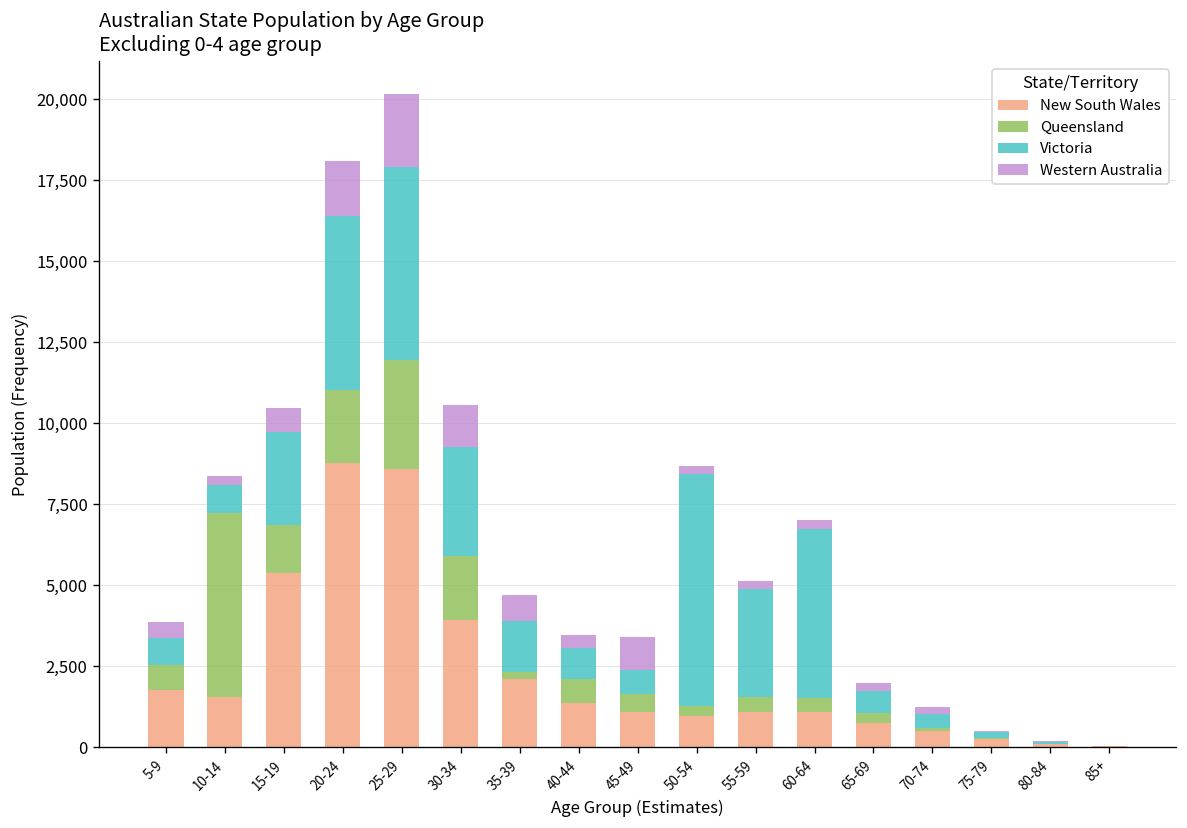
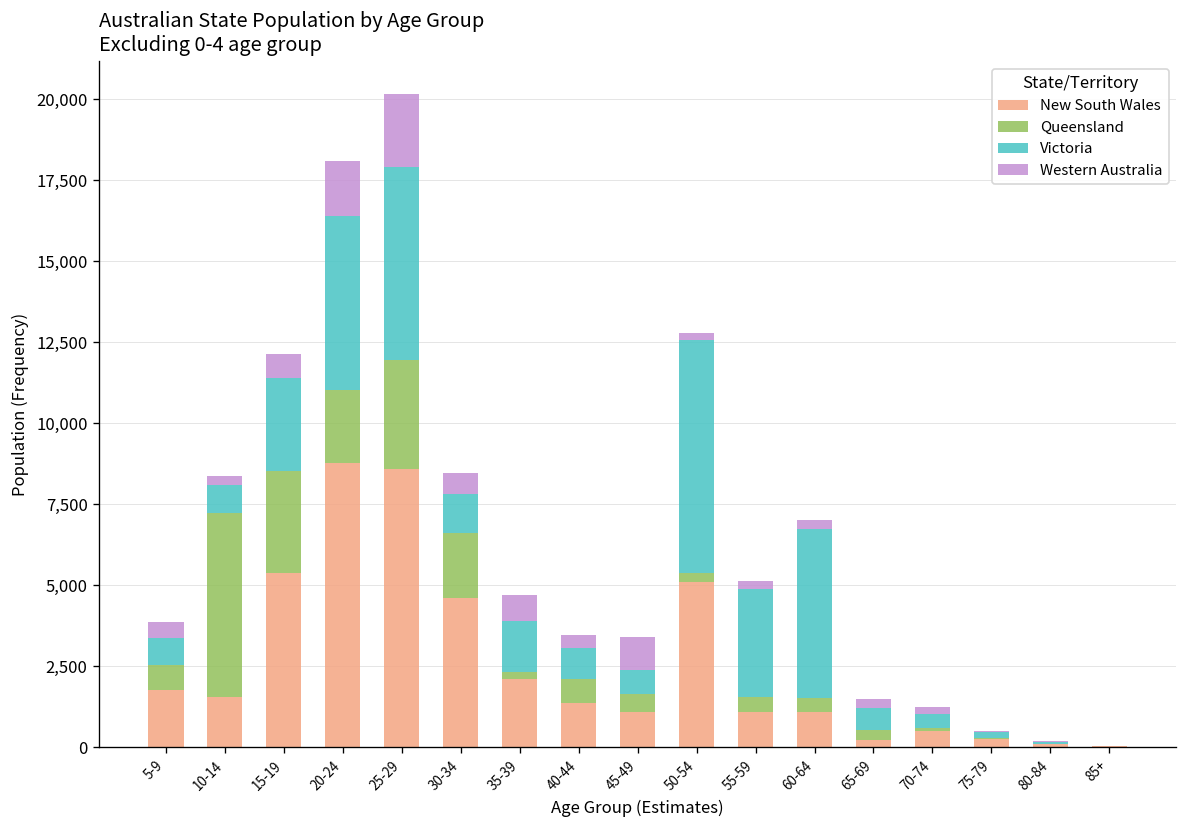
  {
    "New South Wales": {
      "5-9": "1,800",
      "10-14": "1,500",
      "15-19": "5,400",
      "20-24": "8,800",
      "25-29": "8,600",
-     "30-34": "3,900",
+     "30-34": "4,600",
      "35-39": "2,100",
      "40-44": "1,400",
      "45-49": "1,100",
-     "50-54": "1,000",
+     "50-54": "5,100",
      "55-59": "1,100",
      "60-64": "1,100",
-     "65-69": "700",
+     "65-69": "200",
      "70-74": "500",
      "75-79": "300",
      "80-84": "100"
    },
    "Queensland": {
      "5-9": "800",
      "10-14": "5,700",
-     "15-19": "1,500",
+     "15-19": "3,100",
      "20-24": "2,200",
      "25-29": "3,400",
      "30-34": "2,000",
      "35-39": "200",
      "40-44": "700",
      "45-49": "600",
      "50-54": "300",
      "55-59": "500",
      "60-64": "400",
      "65-69": "300",
      "80-84": "0",
      "85+": "0"
    },
    "Victoria": {
      "5-9": "800",
      "10-14": "900",
      "15-19": "2,900",
      "20-24": "5,400",
      "25-29": "6,000",
-     "30-34": "3,400",
+     "30-34": "1,200",
      "35-39": "1,600",
      "40-44": "1,000",
      "45-49": "700",
      "50-54": "7,200",
      "55-59": "3,300",
      "60-64": "5,200",
      "65-69": "700",
      "70-74": "400",
      "75-79": "200"
    },
    "Western Australia": {
      "5-9": "500",
      "10-14": "300",
      "15-19": "700",
      "20-24": "1,700",
      "25-29": "2,300",
-     "30-34": "1,300",
+     "30-34": "600",
      "35-39": "800",
      "40-44": "400",
      "45-49": "1,000",
      "50-54": "200",
      "55-59": "200",
      "60-64": "300",
      "65-69": "300",
      "70-74": "200",
      "85+": "0"
    }
  }
